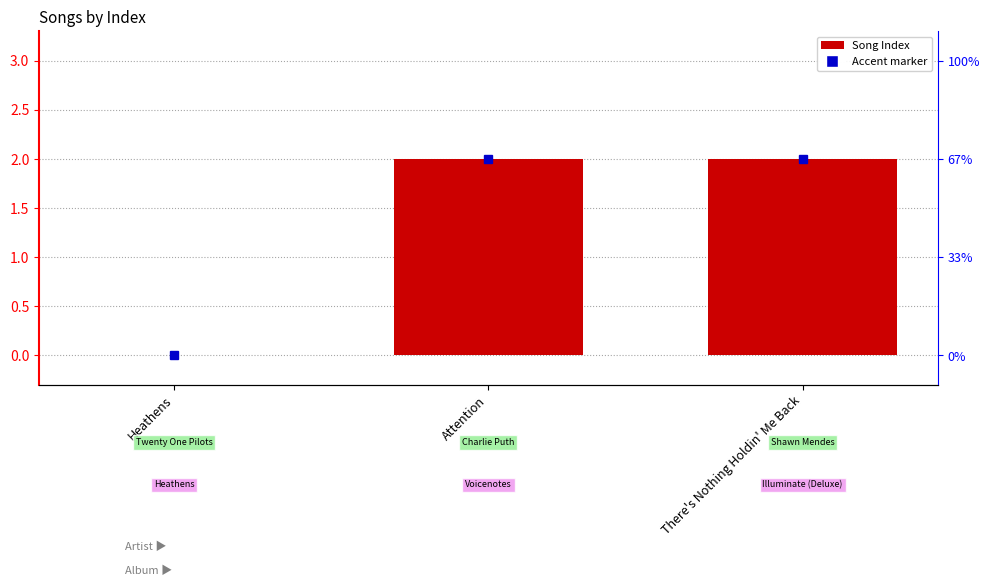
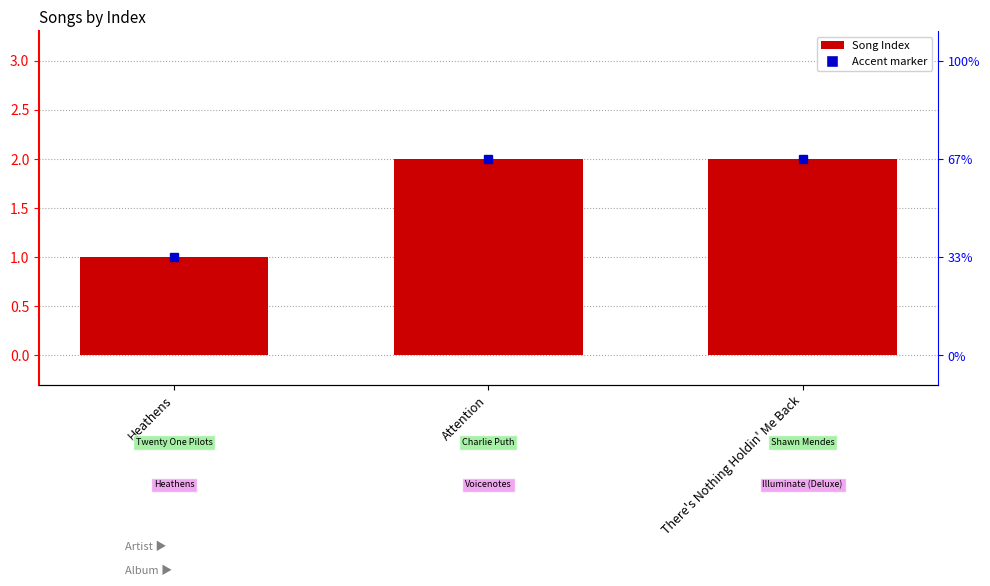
  {
    "Song Index": {
-     "Heathens": 0,
+     "Heathens": 1,
      "Attention": 2,
      "There's Nothing Holdin' Me Back": 2
    }
  }
